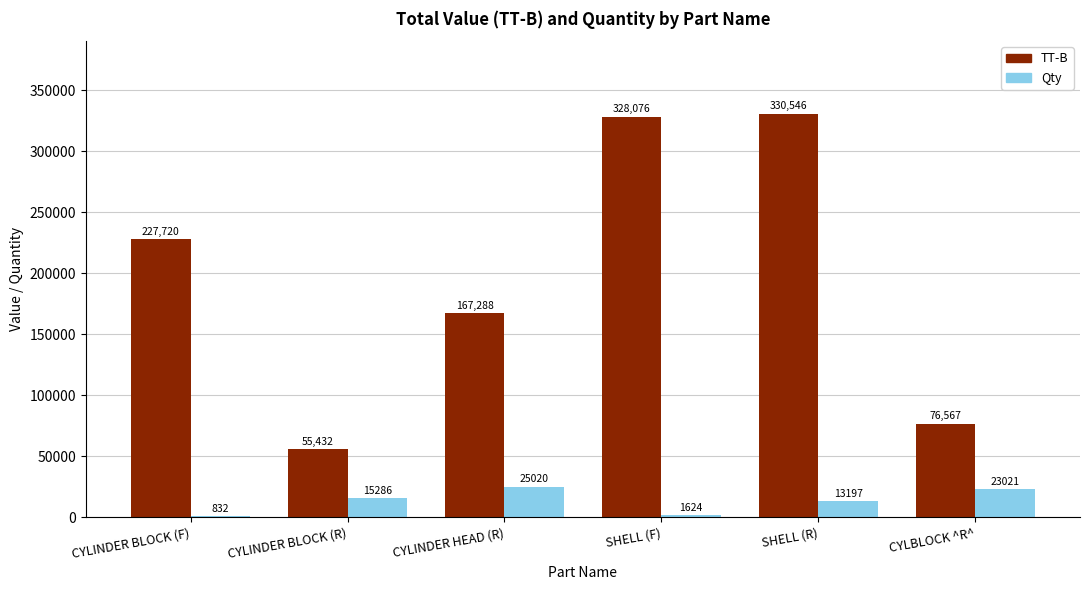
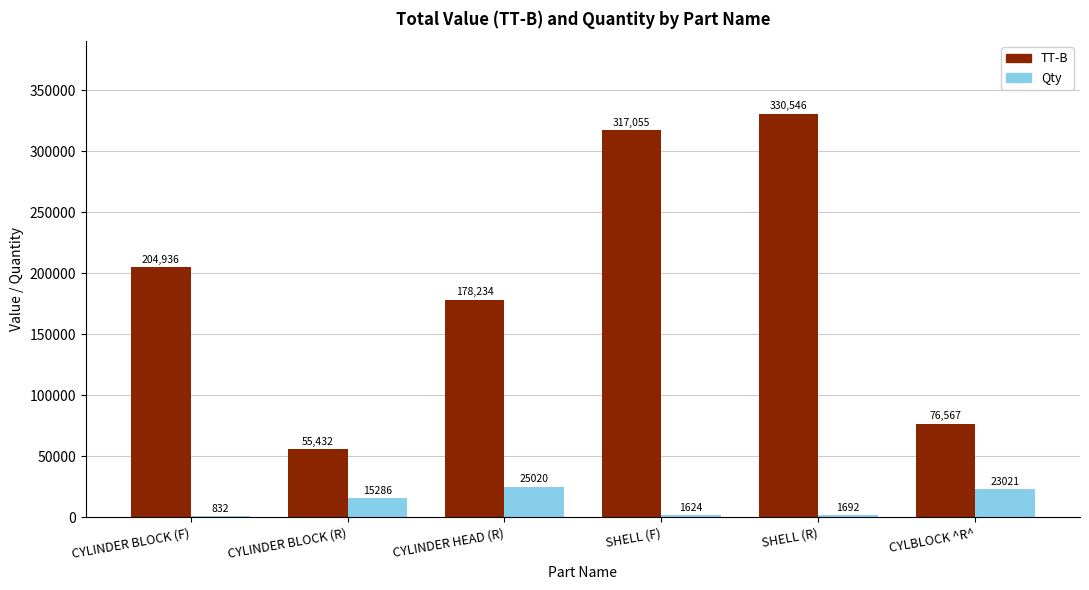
  {
    "TT-B": {
-     "CYLINDER BLOCK (F)": "227,720",
+     "CYLINDER BLOCK (F)": "204,936",
      "CYLINDER BLOCK (R)": "55,432",
-     "CYLINDER HEAD (R)": "167,288",
-     "SHELL (F)": "328,076",
+     "CYLINDER HEAD (R)": "178,234",
+     "SHELL (F)": "317,055",
      "SHELL (R)": "330,546",
      "CYLBLOCK ^R^": "76,567"
    },
    "Qty": {
      "CYLINDER BLOCK (F)": "832",
      "CYLINDER BLOCK (R)": "15286",
      "CYLINDER HEAD (R)": "25020",
      "SHELL (F)": "1624",
-     "SHELL (R)": "13197",
+     "SHELL (R)": "1692",
      "CYLBLOCK ^R^": "23021"
    }
  }
